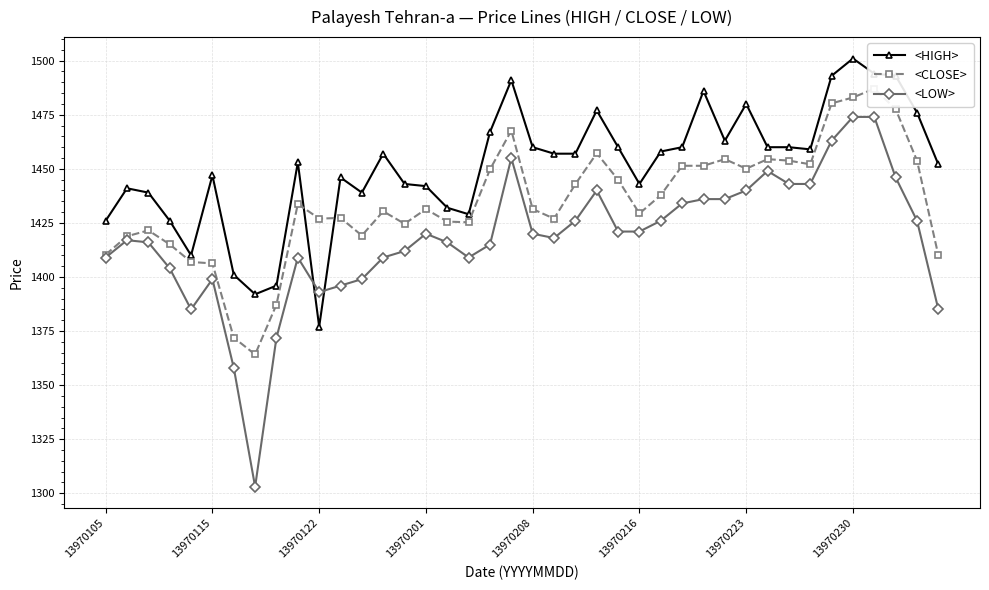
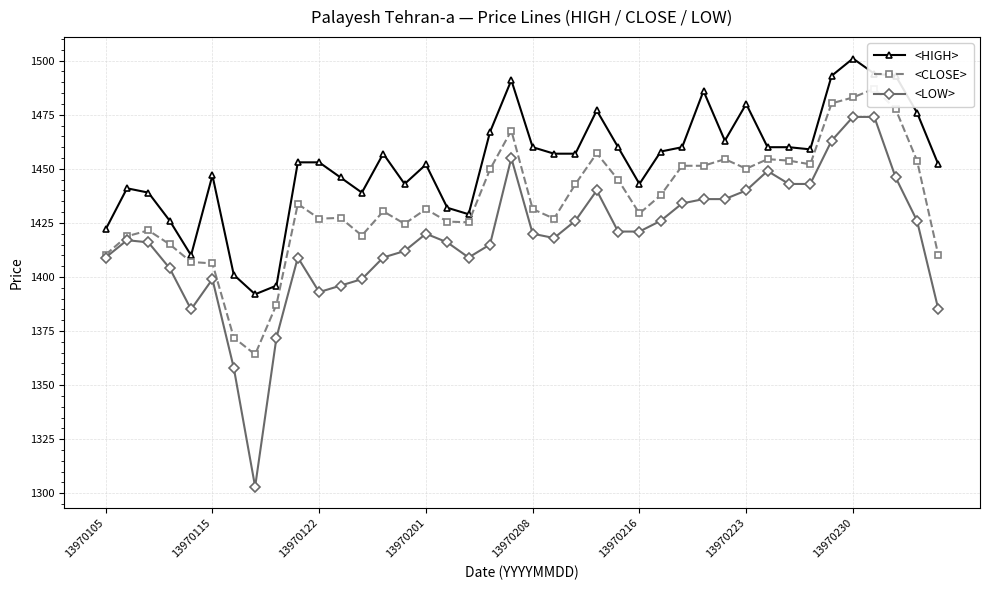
  {
    "<HIGH>": {
-     "13970105": 1426,
+     "13970105": 1422,
      "13970115": 1447,
-     "13970122": 1377,
-     "13970201": 1442,
+     "13970122": 1453,
+     "13970201": 1452,
      "13970208": 1460,
      "13970216": 1443,
      "13970223": 1480,
      "13970230": 1501
    }
  }
